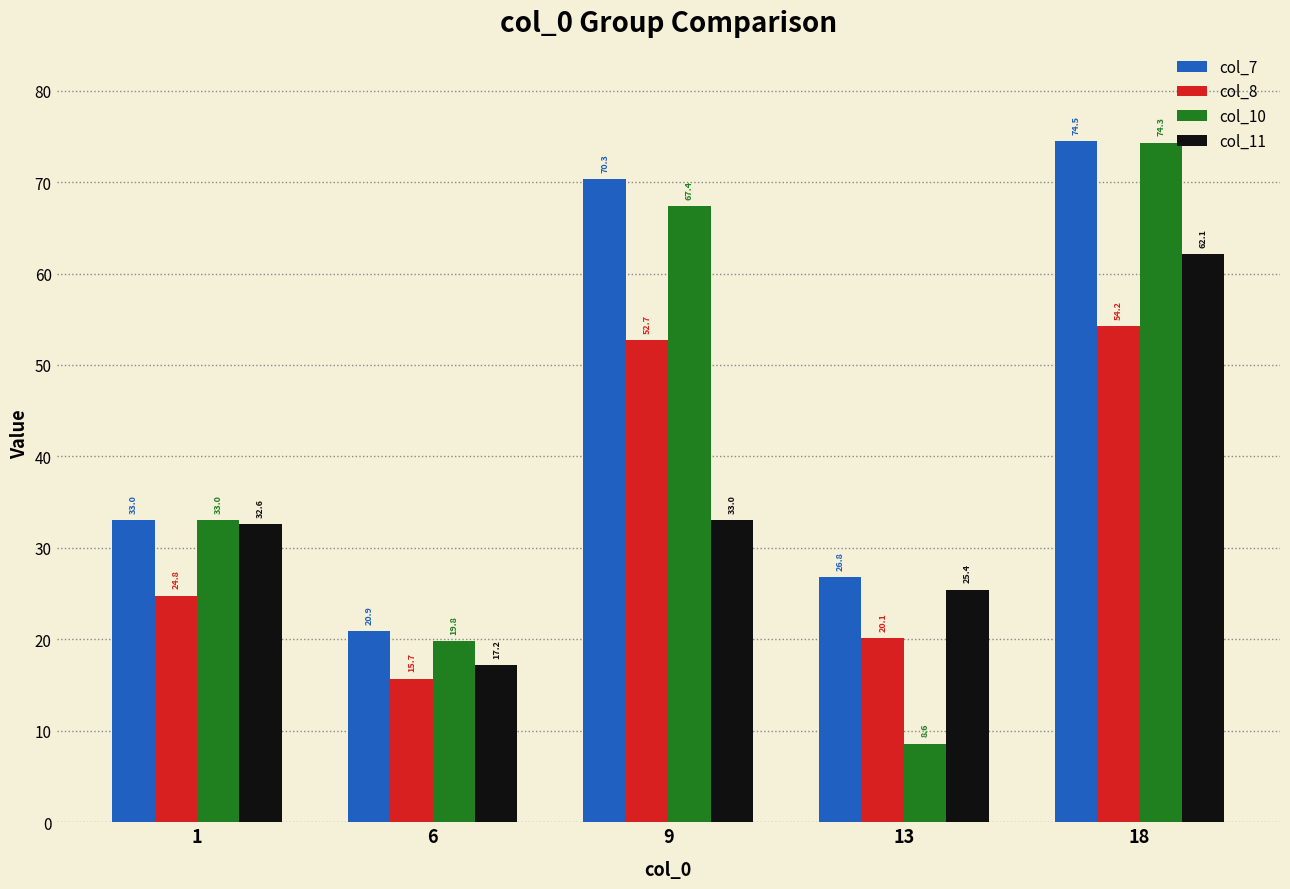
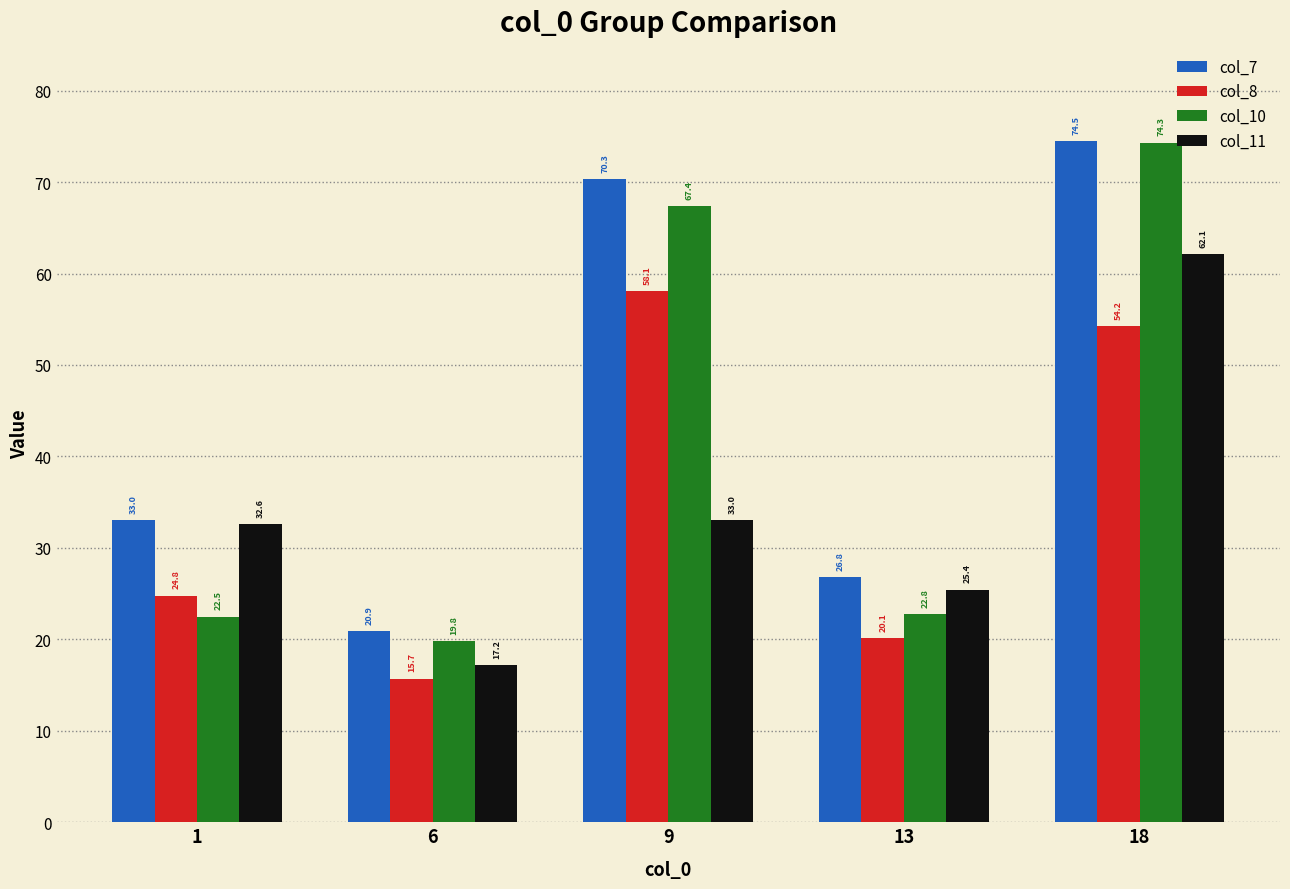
  {
    "col_7": {
      "1": 33.0,
      "6": 20.9,
      "9": 70.3,
      "13": 26.8,
      "18": 74.5
    },
    "col_8": {
      "1": 24.8,
      "6": 15.7,
-     "9": 52.7,
+     "9": 58.1,
      "13": 20.1,
      "18": 54.2
    },
    "col_10": {
-     "1": 33.0,
+     "1": 22.5,
      "6": 19.8,
      "9": 67.4,
-     "13": 8.6,
+     "13": 22.8,
      "18": 74.3
    },
    "col_11": {
      "1": 32.6,
      "6": 17.2,
      "9": 33.0,
      "13": 25.4,
      "18": 62.1
    }
  }
